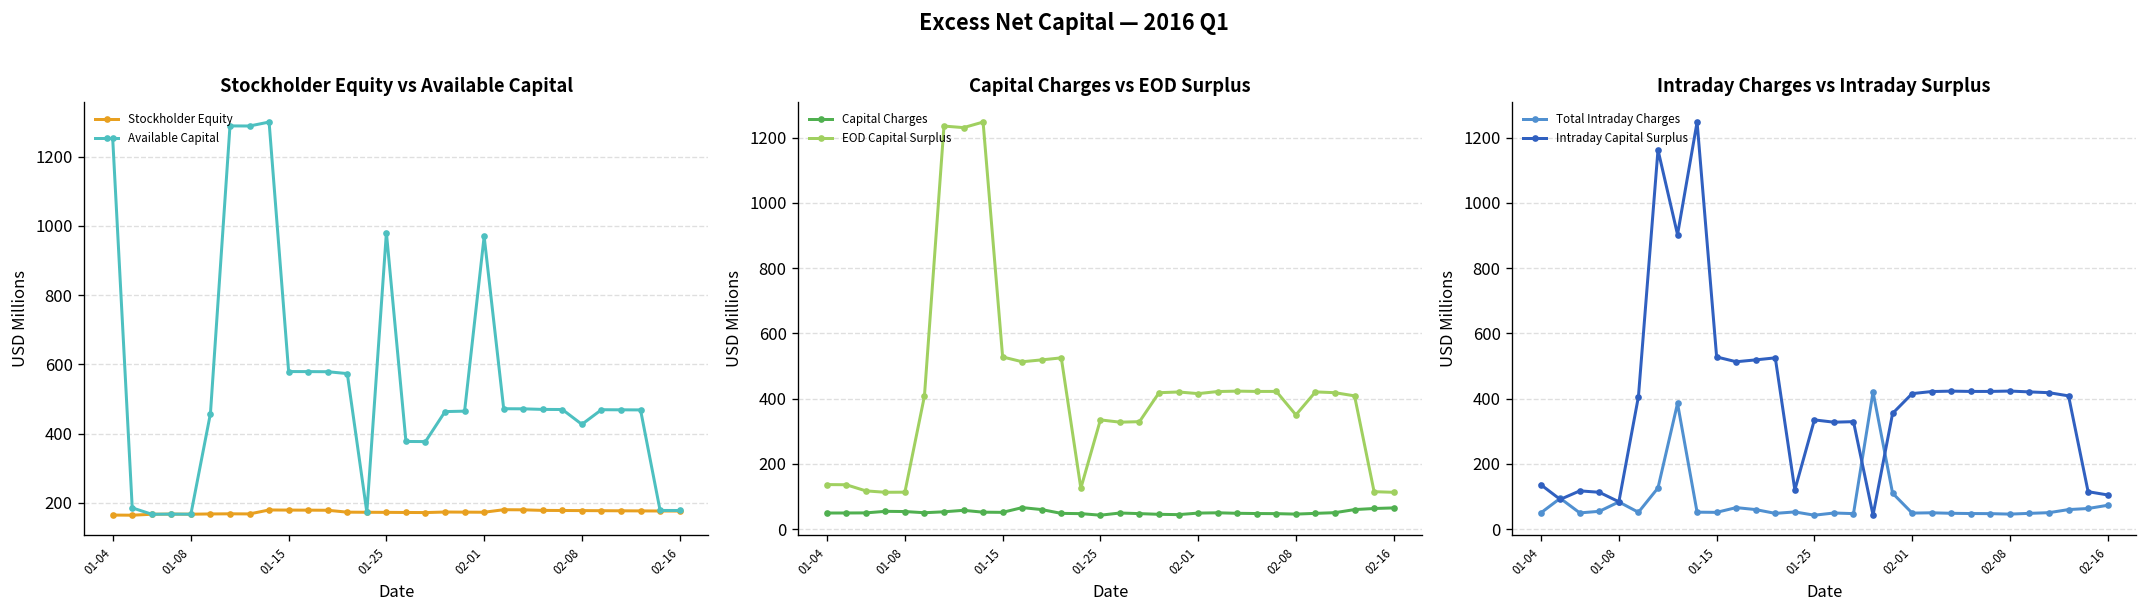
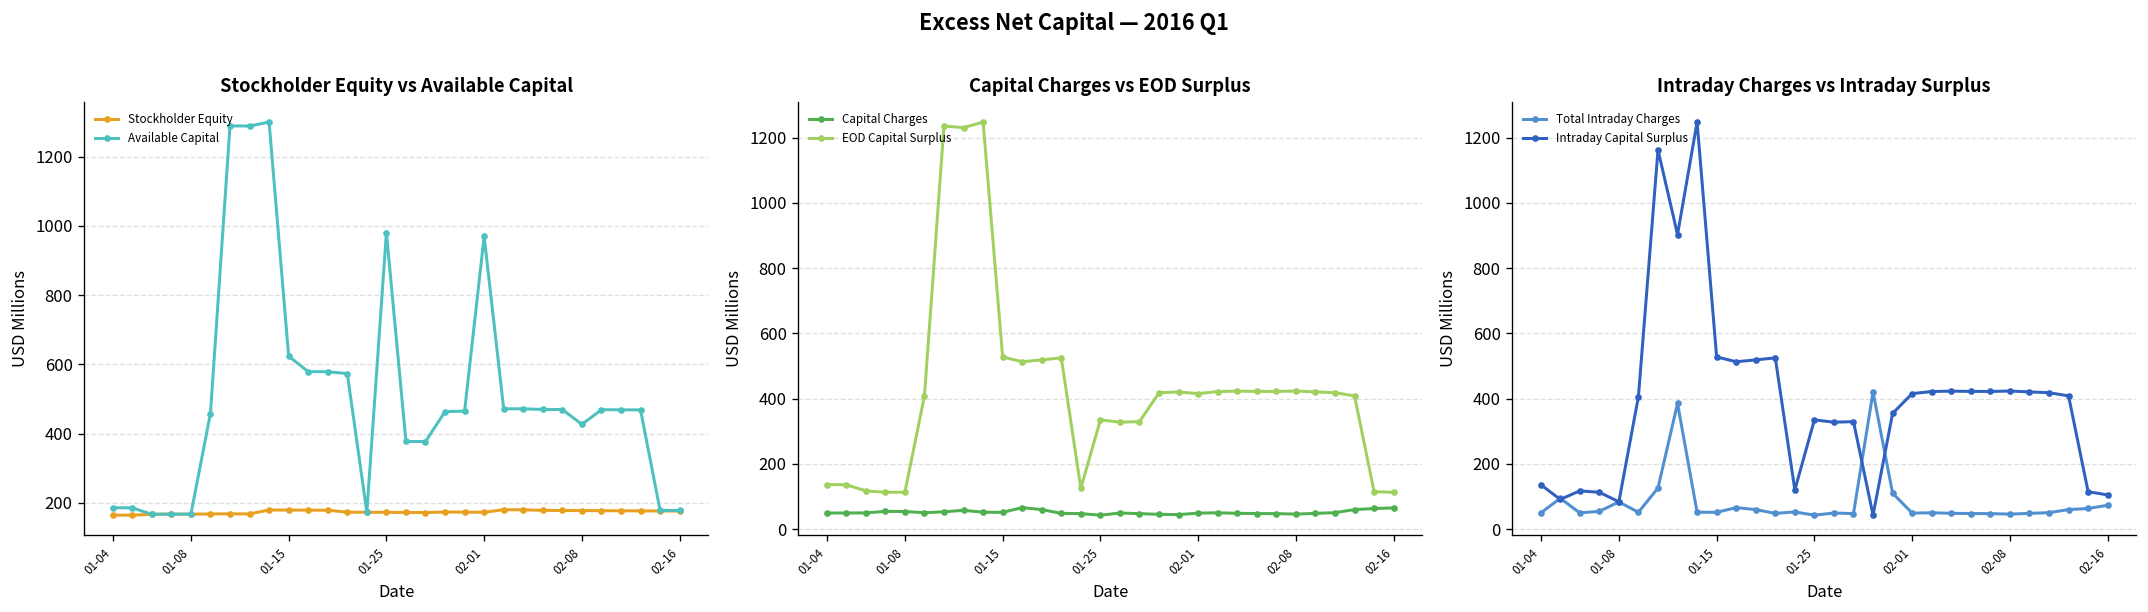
  {
    "Stockholder Equity vs Available Capital": {
      "Stockholder Equity": {
        "01-04": 160,
        "01-15": 180,
        "01-25": 170,
        "02-01": 170,
        "02-08": 180
      },
      "Available Capital": {
-       "01-04": 1250,
-       "01-15": 580,
+       "01-04": 190,
+       "01-15": 620,
        "01-25": 980,
        "02-01": 970,
        "02-08": 430
      }
    },
    "Capital Charges vs EOD Surplus": {
      "Capital Charges": {
        "01-04": 50,
        "01-08": 50,
        "01-15": 50,
        "01-25": 40,
        "02-01": 50,
        "02-08": 50,
        "02-16": 70
      },
      "EOD Capital Surplus": {
        "01-04": 140,
        "01-08": 110,
        "01-15": 530,
        "01-25": 330,
        "02-01": 420,
-       "02-08": 350,
+       "02-08": 420,
        "02-16": 110
      }
    }
  }
